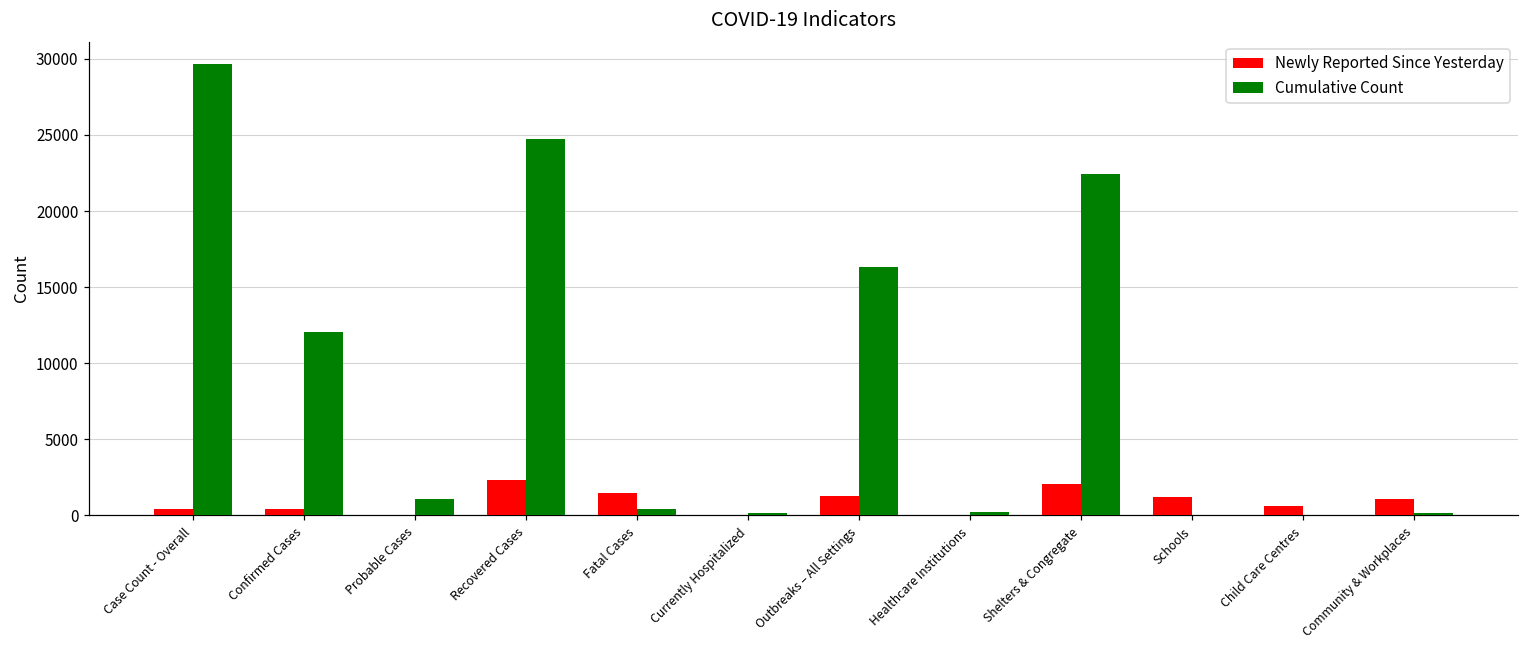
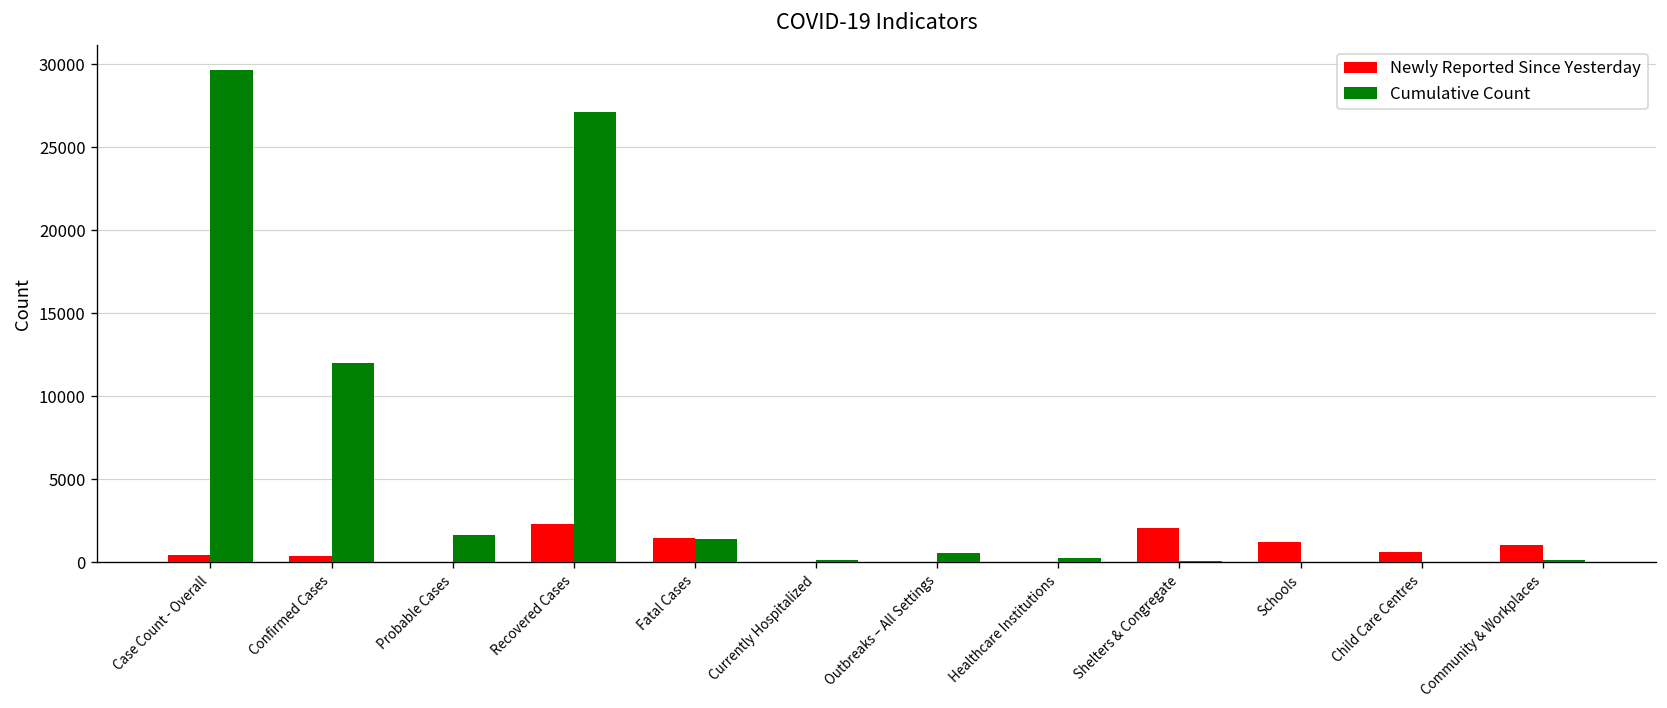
  {
    "Newly Reported Since Yesterday": {
      "Case Count - Overall": 400,
      "Confirmed Cases": 400,
      "Recovered Cases": 2300,
      "Fatal Cases": 1500,
-     "Outbreaks – All Settings": 1300,
+     "Outbreaks – All Settings": 0,
      "Shelters & Congregate": 2100,
      "Schools": 1200,
      "Child Care Centres": 600,
      "Community & Workplaces": 1100
    },
    "Cumulative Count": {
      "Case Count - Overall": 29600,
      "Confirmed Cases": 12000,
-     "Probable Cases": 1100,
-     "Recovered Cases": 24800,
-     "Fatal Cases": 400,
-     "Outbreaks – All Settings": 16300,
+     "Probable Cases": 1700,
+     "Recovered Cases": 27100,
+     "Fatal Cases": 1400,
+     "Outbreaks – All Settings": 500,
      "Healthcare Institutions": 200,
-     "Shelters & Congregate": 22500
+     "Shelters & Congregate": 100
    }
  }
